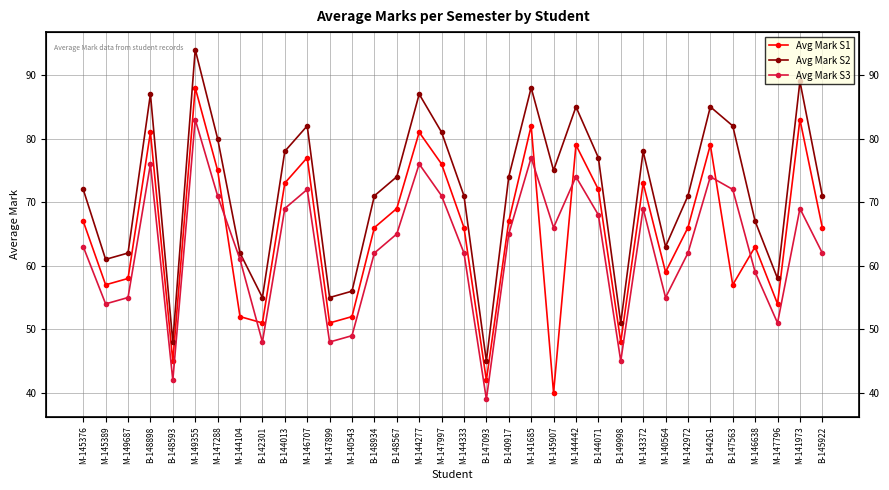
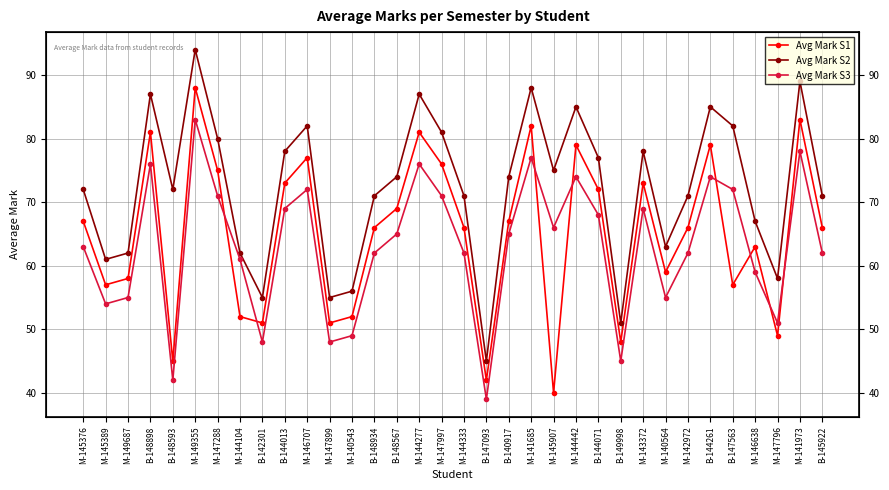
  {
    "Avg Mark S1": {
      "M-145376": 67,
      "M-145389": 57,
      "M-149687": 58,
      "B-148898": 81,
      "B-148593": 45,
      "M-149355": 88,
      "M-147288": 75,
      "M-144104": 52,
      "B-142301": 51,
      "B-144013": 73,
      "M-146707": 77,
      "M-147899": 51,
      "M-140543": 52,
      "B-148934": 66,
      "B-148567": 69,
      "M-144277": 81,
      "M-147997": 76,
      "M-144333": 66,
      "B-147093": 42,
      "B-140917": 67,
      "M-141685": 82,
      "M-145907": 40,
      "M-144442": 79,
      "B-144071": 72,
      "B-149998": 48,
      "M-143372": 73,
      "M-140564": 59,
      "M-142972": 66,
      "B-144261": 79,
      "B-147563": 57,
      "M-146638": 63,
-     "M-147796": 54,
+     "M-147796": 49,
      "M-141973": 83,
      "B-145922": 66
    },
    "Avg Mark S2": {
      "M-145376": 72,
      "M-145389": 61,
      "M-149687": 62,
      "B-148898": 87,
-     "B-148593": 48,
+     "B-148593": 72,
      "M-149355": 94,
      "M-147288": 80,
      "M-144104": 62,
      "B-142301": 55,
      "B-144013": 78,
      "M-146707": 82,
      "M-147899": 55,
      "M-140543": 56,
      "B-148934": 71,
      "B-148567": 74,
      "M-144277": 87,
      "M-147997": 81,
      "M-144333": 71,
      "B-147093": 45,
      "B-140917": 74,
      "M-141685": 88,
      "M-145907": 75,
      "M-144442": 85,
      "B-144071": 77,
      "B-149998": 51,
      "M-143372": 78,
      "M-140564": 63,
      "M-142972": 71,
      "B-144261": 85,
      "B-147563": 82,
      "M-146638": 67,
      "M-147796": 58,
      "B-145922": 71
    },
    "Avg Mark S3": {
      "M-145376": 63,
      "M-145389": 54,
      "M-149687": 55,
      "B-148898": 76,
      "B-148593": 42,
      "M-149355": 83,
      "M-147288": 71,
      "M-144104": 61,
      "B-142301": 48,
      "B-144013": 69,
      "M-146707": 72,
      "M-147899": 48,
      "M-140543": 49,
      "B-148934": 62,
      "B-148567": 65,
      "M-144277": 76,
      "M-147997": 71,
      "M-144333": 62,
      "B-147093": 39,
      "B-140917": 65,
      "M-141685": 77,
      "M-145907": 66,
      "M-144442": 74,
      "B-144071": 68,
      "B-149998": 45,
      "M-143372": 69,
      "M-140564": 55,
      "M-142972": 62,
      "B-144261": 74,
      "B-147563": 72,
      "M-146638": 59,
      "M-147796": 51,
-     "M-141973": 69,
+     "M-141973": 78,
      "B-145922": 62
    }
  }
